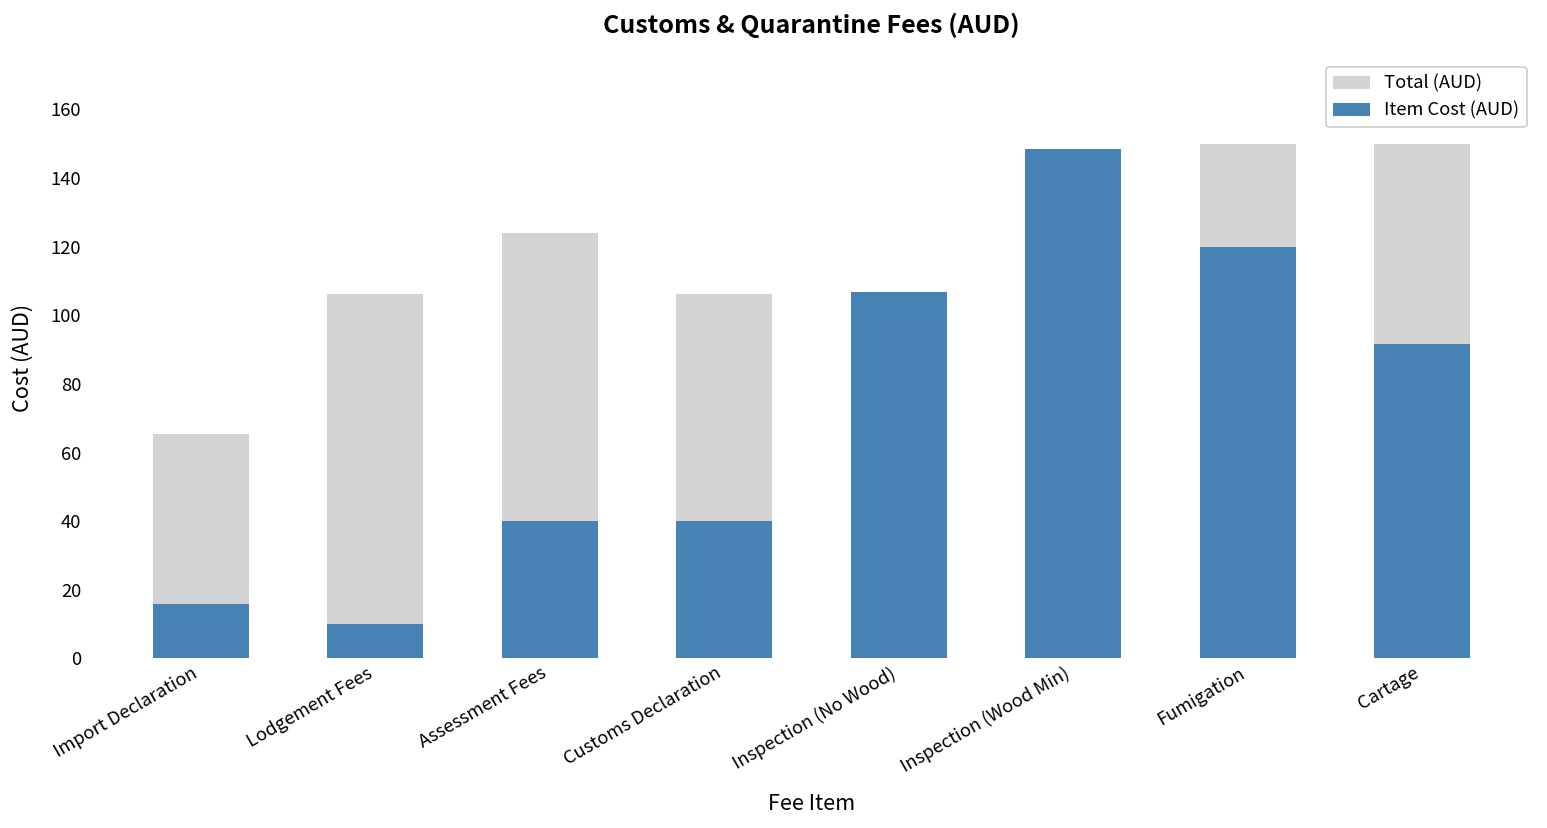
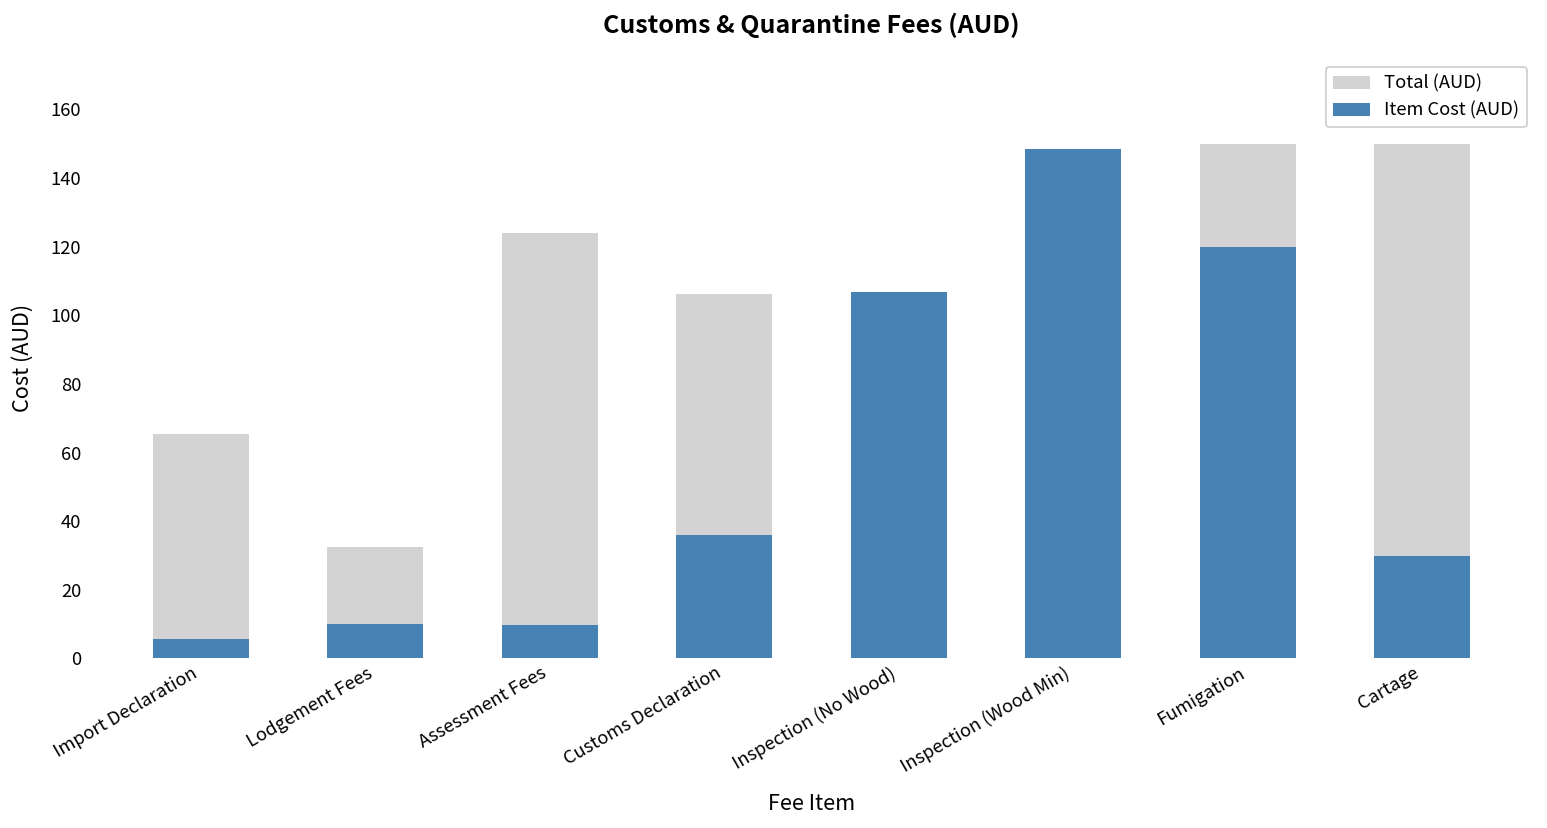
  {
    "Total (AUD)": {
      "Import Declaration": 66,
-     "Lodgement Fees": 106,
+     "Lodgement Fees": 32,
      "Assessment Fees": 124,
      "Customs Declaration": 106,
      "Fumigation": 150,
      "Cartage": 150
    },
    "Item Cost (AUD)": {
-     "Import Declaration": 16,
-     "Assessment Fees": 40,
-     "Customs Declaration": 40,
+     "Import Declaration": 6,
+     "Assessment Fees": 10,
+     "Customs Declaration": 36,
      "Inspection (No Wood)": 107,
      "Inspection (Wood Min)": 149,
-     "Cartage": 92
+     "Cartage": 30
    }
  }
